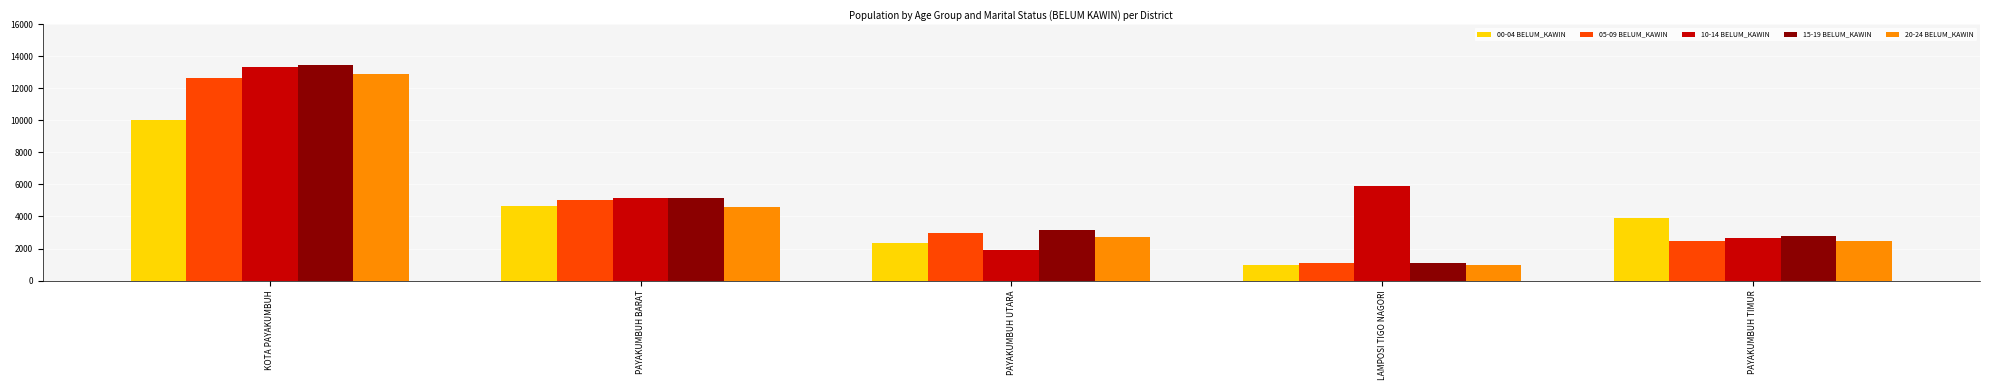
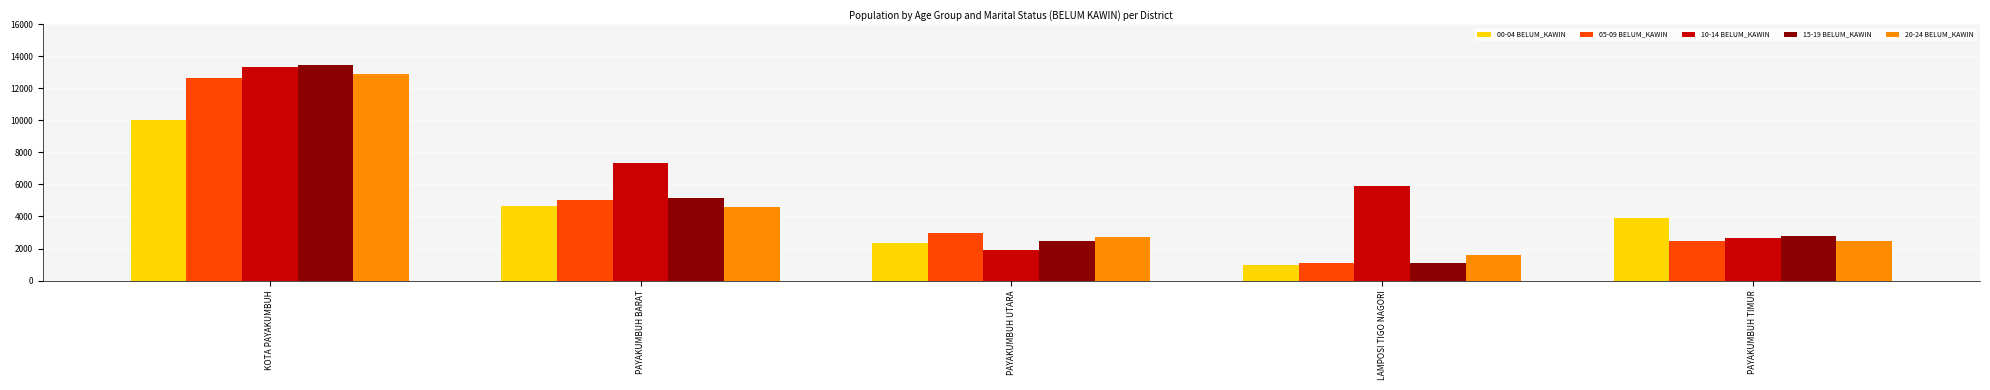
  {
    "00-04 BELUM_KAWIN": {
      "KOTA PAYAKUMBUH": 10000,
      "PAYAKUMBUH BARAT": 4600,
      "PAYAKUMBUH UTARA": 2300,
      "LAMPOSI TIGO NAGORI": 1000,
      "PAYAKUMBUH TIMUR": 3900
    },
    "05-09 BELUM_KAWIN": {
      "KOTA PAYAKUMBUH": 12700,
      "PAYAKUMBUH BARAT": 5100,
      "PAYAKUMBUH UTARA": 3000,
      "LAMPOSI TIGO NAGORI": 1100,
      "PAYAKUMBUH TIMUR": 2500
    },
    "10-14 BELUM_KAWIN": {
      "KOTA PAYAKUMBUH": 13300,
-     "PAYAKUMBUH BARAT": 5200,
+     "PAYAKUMBUH BARAT": 7300,
      "PAYAKUMBUH UTARA": 1900,
      "LAMPOSI TIGO NAGORI": 5900,
      "PAYAKUMBUH TIMUR": 2600
    },
    "15-19 BELUM_KAWIN": {
      "KOTA PAYAKUMBUH": 13400,
      "PAYAKUMBUH BARAT": 5100,
-     "PAYAKUMBUH UTARA": 3200,
+     "PAYAKUMBUH UTARA": 2500,
      "LAMPOSI TIGO NAGORI": 1100,
      "PAYAKUMBUH TIMUR": 2800
    },
    "20-24 BELUM_KAWIN": {
      "KOTA PAYAKUMBUH": 12900,
      "PAYAKUMBUH BARAT": 4600,
      "PAYAKUMBUH UTARA": 2700,
-     "LAMPOSI TIGO NAGORI": 1000,
+     "LAMPOSI TIGO NAGORI": 1600,
      "PAYAKUMBUH TIMUR": 2500
    }
  }
